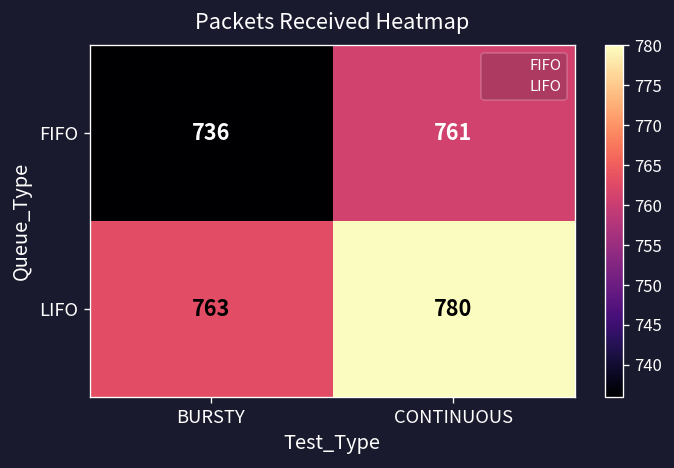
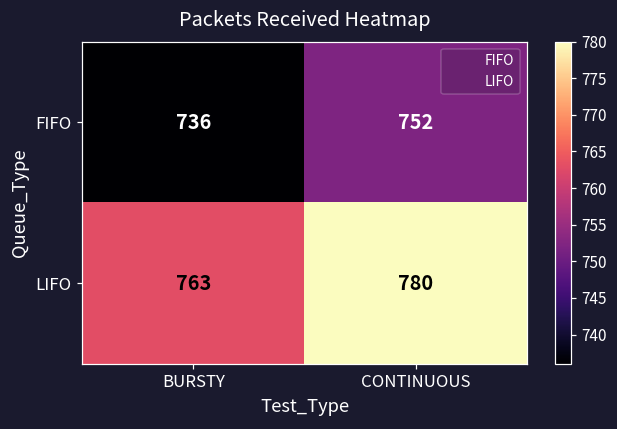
  {
    "FIFO": {
      "BURSTY": 736,
-     "CONTINUOUS": 761
+     "CONTINUOUS": 752
    },
    "LIFO": {
      "BURSTY": 763,
      "CONTINUOUS": 780
    }
  }
